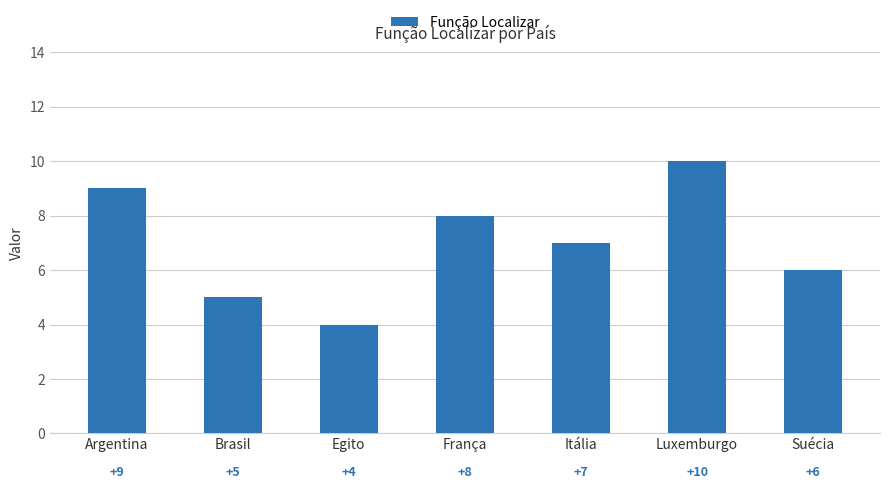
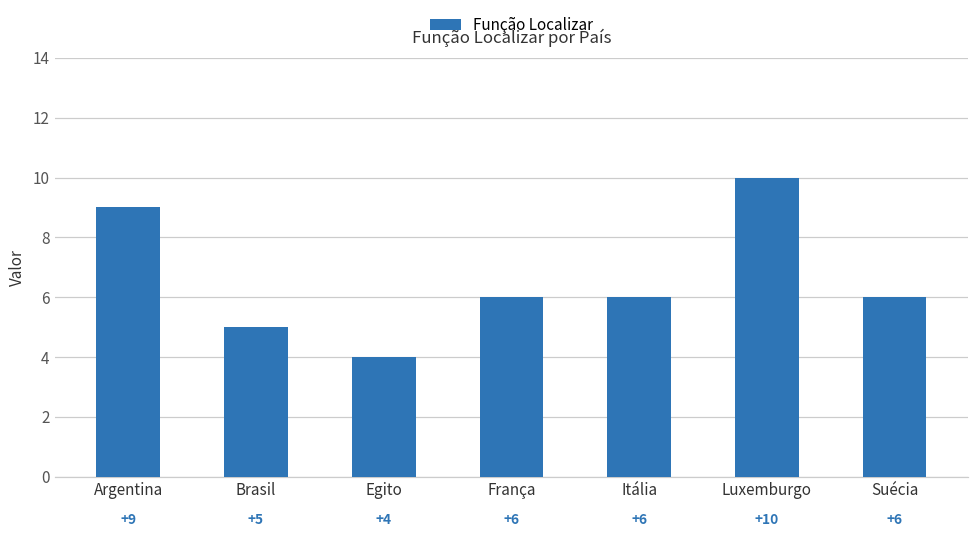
  {
-   "França": "+8",
-   "Itália": "+7"
+   "França": "+6",
+   "Itália": "+6"
  }
